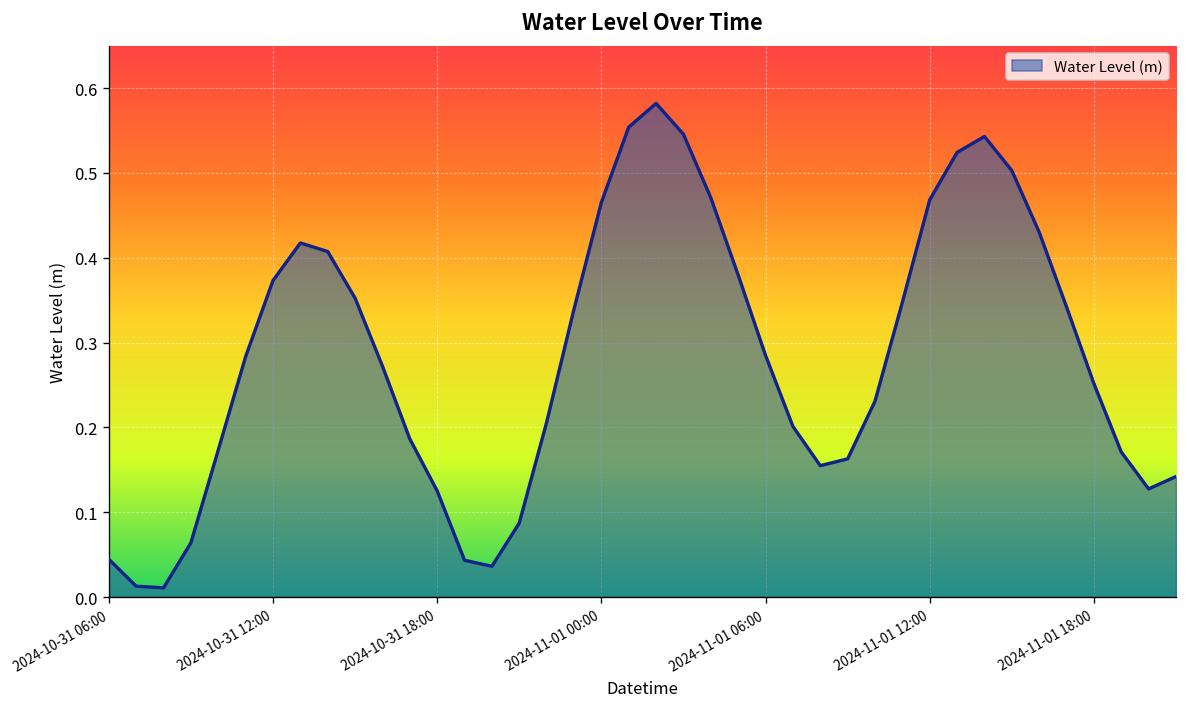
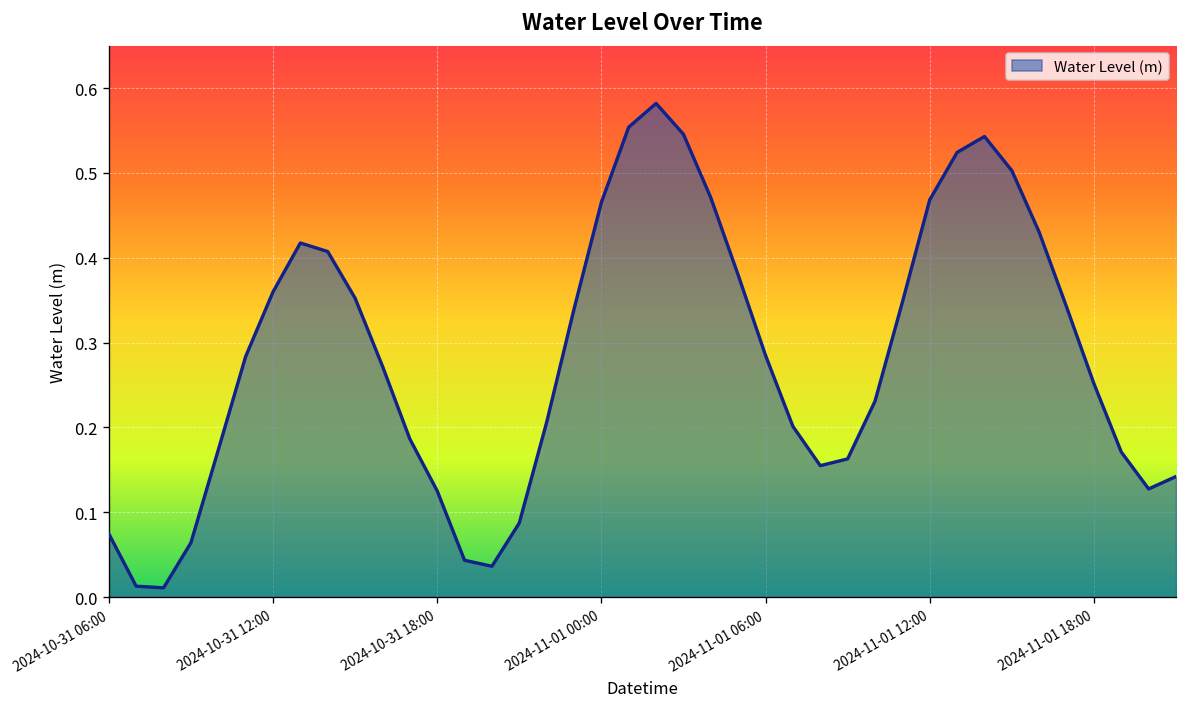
  {
-   "2024-10-31 06:00": 0.04,
-   "2024-10-31 12:00": 0.37,
+   "2024-10-31 06:00": 0.07,
+   "2024-10-31 12:00": 0.36,
    "2024-10-31 18:00": 0.13,
    "2024-11-01 00:00": 0.47,
    "2024-11-01 06:00": 0.28,
    "2024-11-01 12:00": 0.47,
    "2024-11-01 18:00": 0.25
  }
